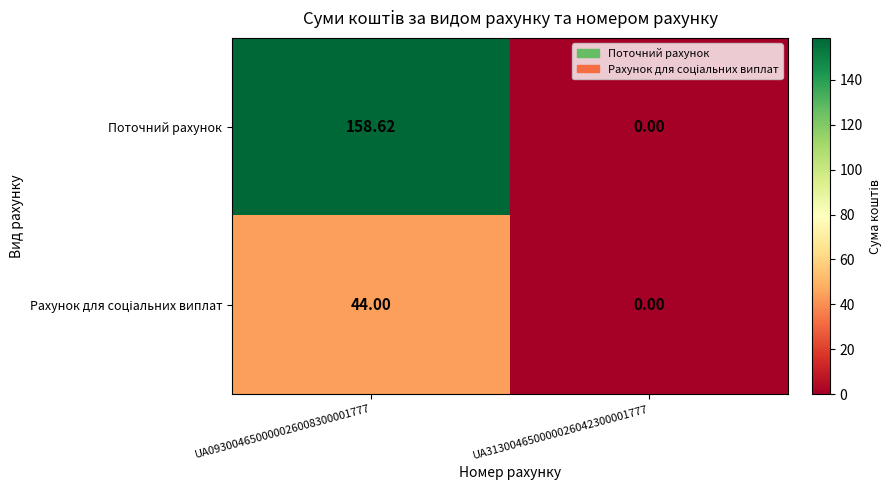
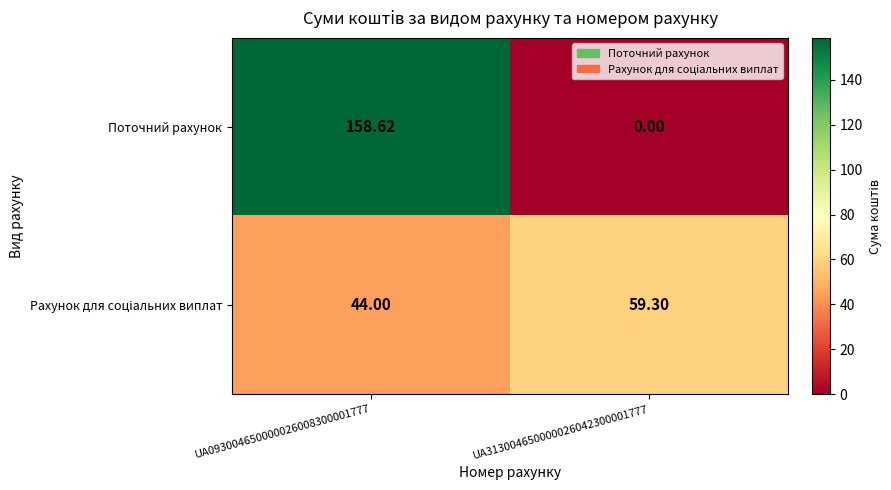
  {
    "Поточний рахунок": {
      "UA093004650000026008300001777": 158.62,
      "UA313004650000026042300001777": 0.00
    },
    "Рахунок для соціальних виплат": {
      "UA093004650000026008300001777": 44.00,
-     "UA313004650000026042300001777": 0.00
+     "UA313004650000026042300001777": 59.30
    }
  }
